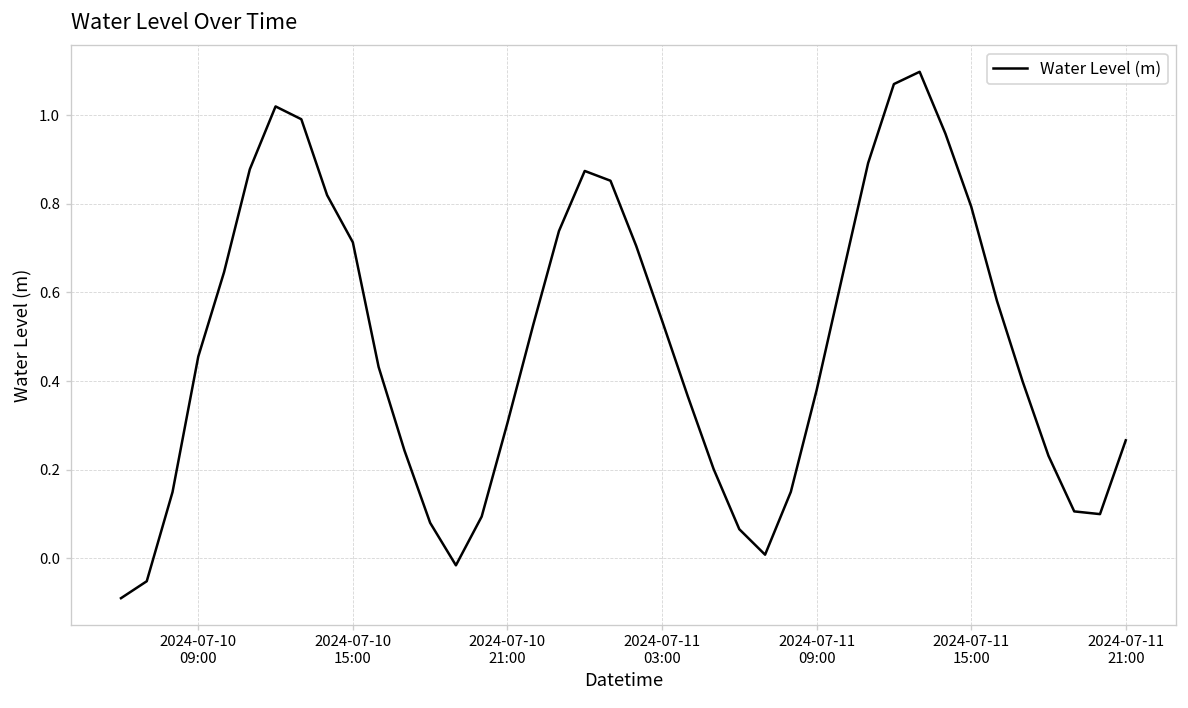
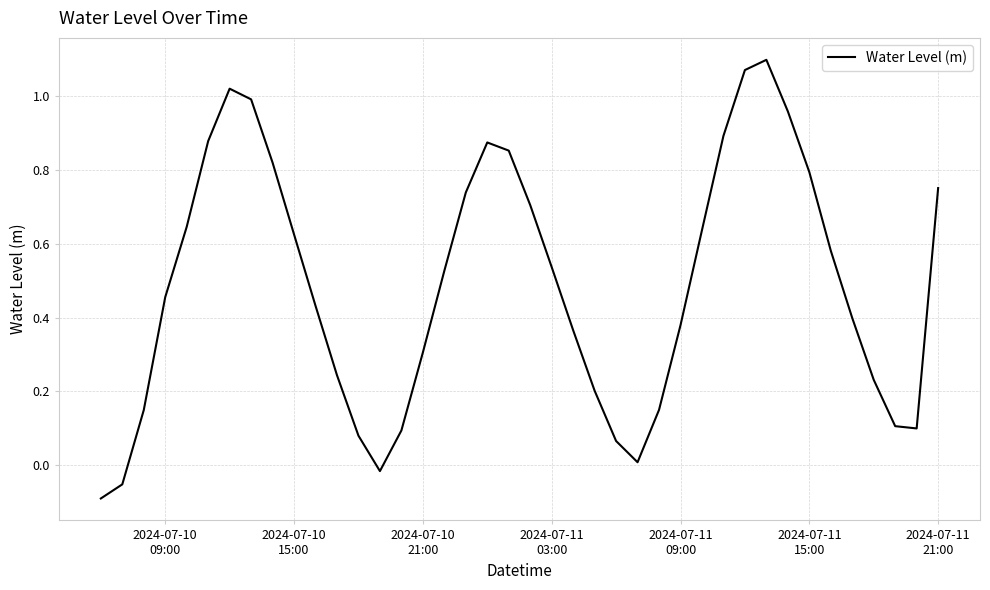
  {
    "2024-07-10 09:00": 0.46,
-   "2024-07-10 15:00": 0.71,
+   "2024-07-10 15:00": 0.63,
    "2024-07-10 21:00": 0.31,
    "2024-07-11 03:00": 0.54,
    "2024-07-11 09:00": 0.38,
    "2024-07-11 15:00": 0.79,
-   "2024-07-11 21:00": 0.27
+   "2024-07-11 21:00": 0.75
  }
